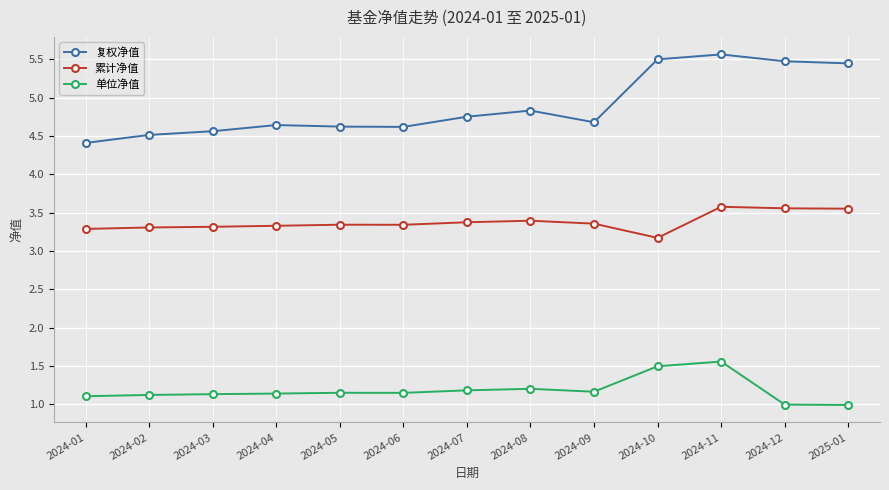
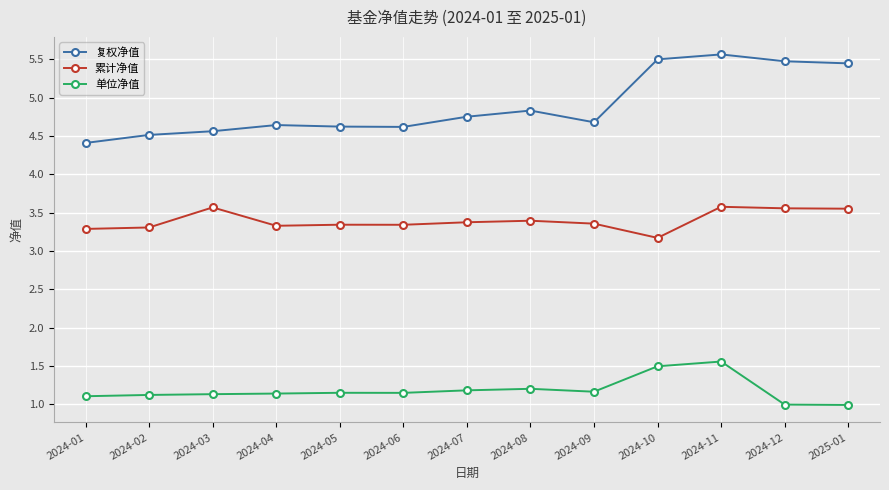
  {
    "复权净值": {
      "2024-01": 4.4,
      "2024-02": 4.5,
      "2024-03": 4.6,
      "2024-04": 4.6,
      "2024-05": 4.6,
      "2024-06": 4.6,
      "2024-07": 4.8,
      "2024-08": 4.8,
      "2024-09": 4.7,
      "2024-10": 5.5,
      "2024-11": 5.6,
      "2024-12": 5.5,
      "2025-01": 5.4
    },
    "累计净值": {
      "2024-01": 3.3,
      "2024-02": 3.3,
-     "2024-03": 3.3,
+     "2024-03": 3.6,
      "2024-04": 3.3,
      "2024-05": 3.3,
      "2024-06": 3.3,
      "2024-07": 3.4,
      "2024-08": 3.4,
      "2024-09": 3.4,
      "2024-10": 3.2,
      "2024-11": 3.6,
      "2024-12": 3.6,
      "2025-01": 3.6
    },
    "单位净值": {
      "2024-01": 1.1,
      "2024-02": 1.1,
      "2024-03": 1.1,
      "2024-04": 1.1,
      "2024-05": 1.1,
      "2024-06": 1.1,
      "2024-07": 1.2,
      "2024-08": 1.2,
      "2024-09": 1.2,
      "2024-10": 1.5,
      "2024-11": 1.6,
      "2024-12": 1.0,
      "2025-01": 1.0
    }
  }
